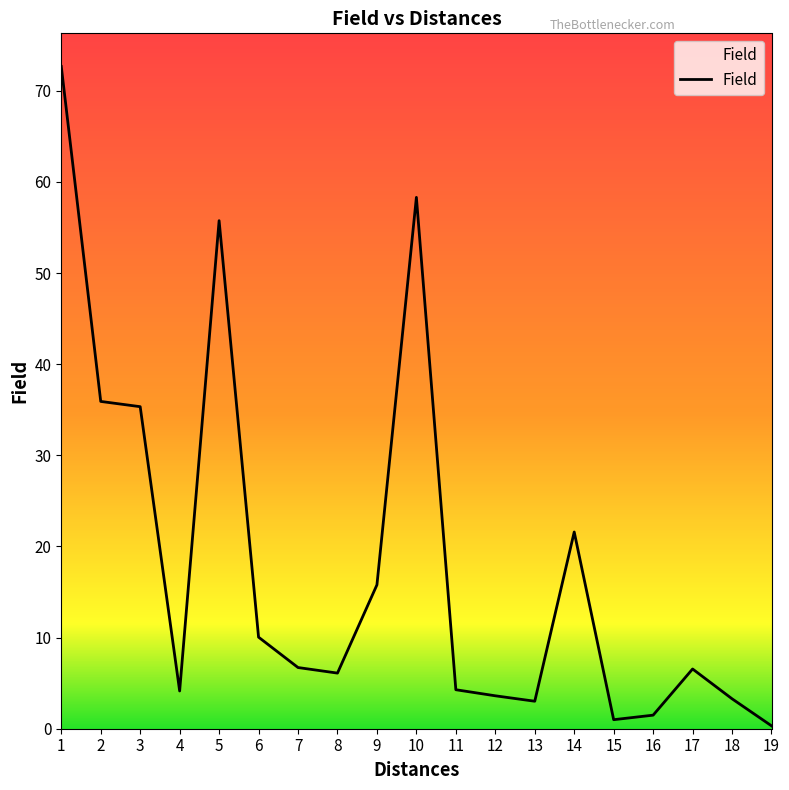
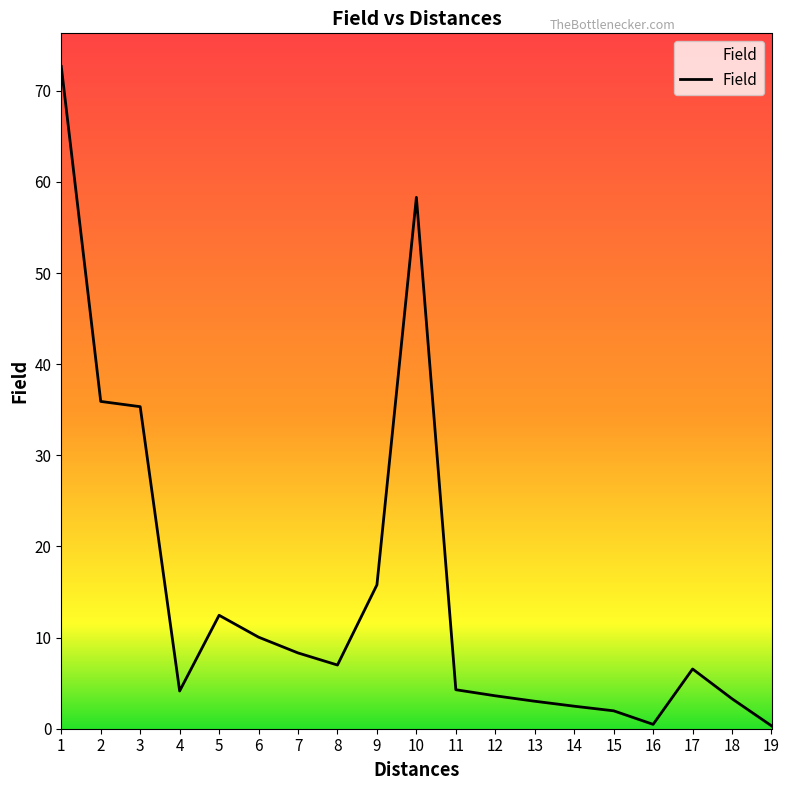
  {
    "1": 73,
    "2": 36,
    "3": 35,
    "4": 4,
-   "5": 56,
+   "5": 12,
    "6": 10,
-   "7": 7,
-   "8": 6,
+   "7": 8,
+   "8": 7,
    "9": 16,
    "10": 58,
    "11": 4,
    "12": 4,
    "13": 3,
-   "14": 22,
-   "15": 1,
-   "16": 1,
+   "14": 2,
+   "15": 2,
+   "16": 0,
    "17": 7,
    "18": 3,
    "19": 0
  }
